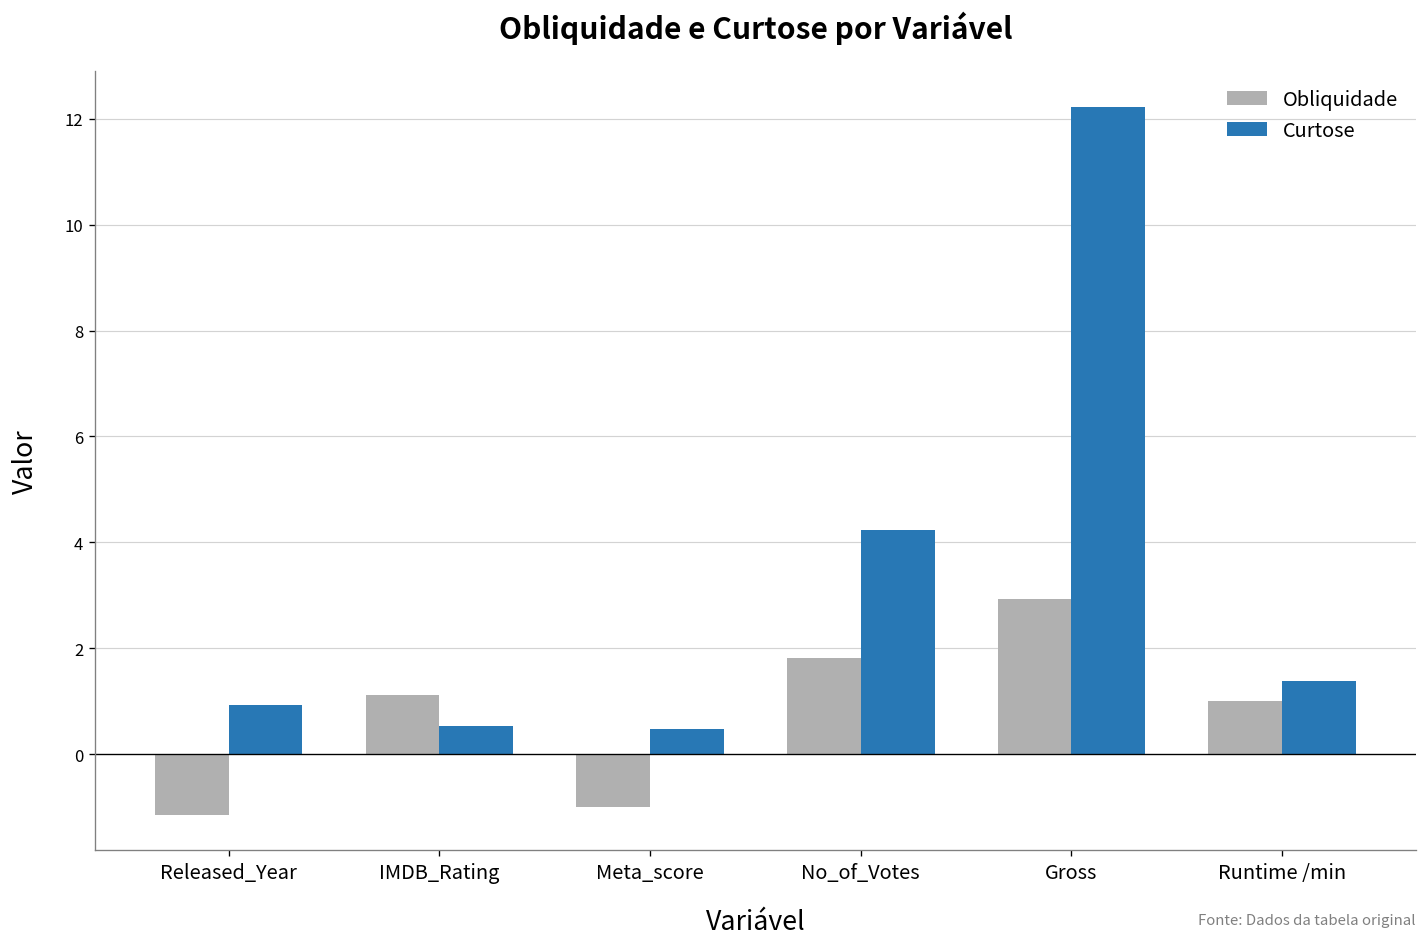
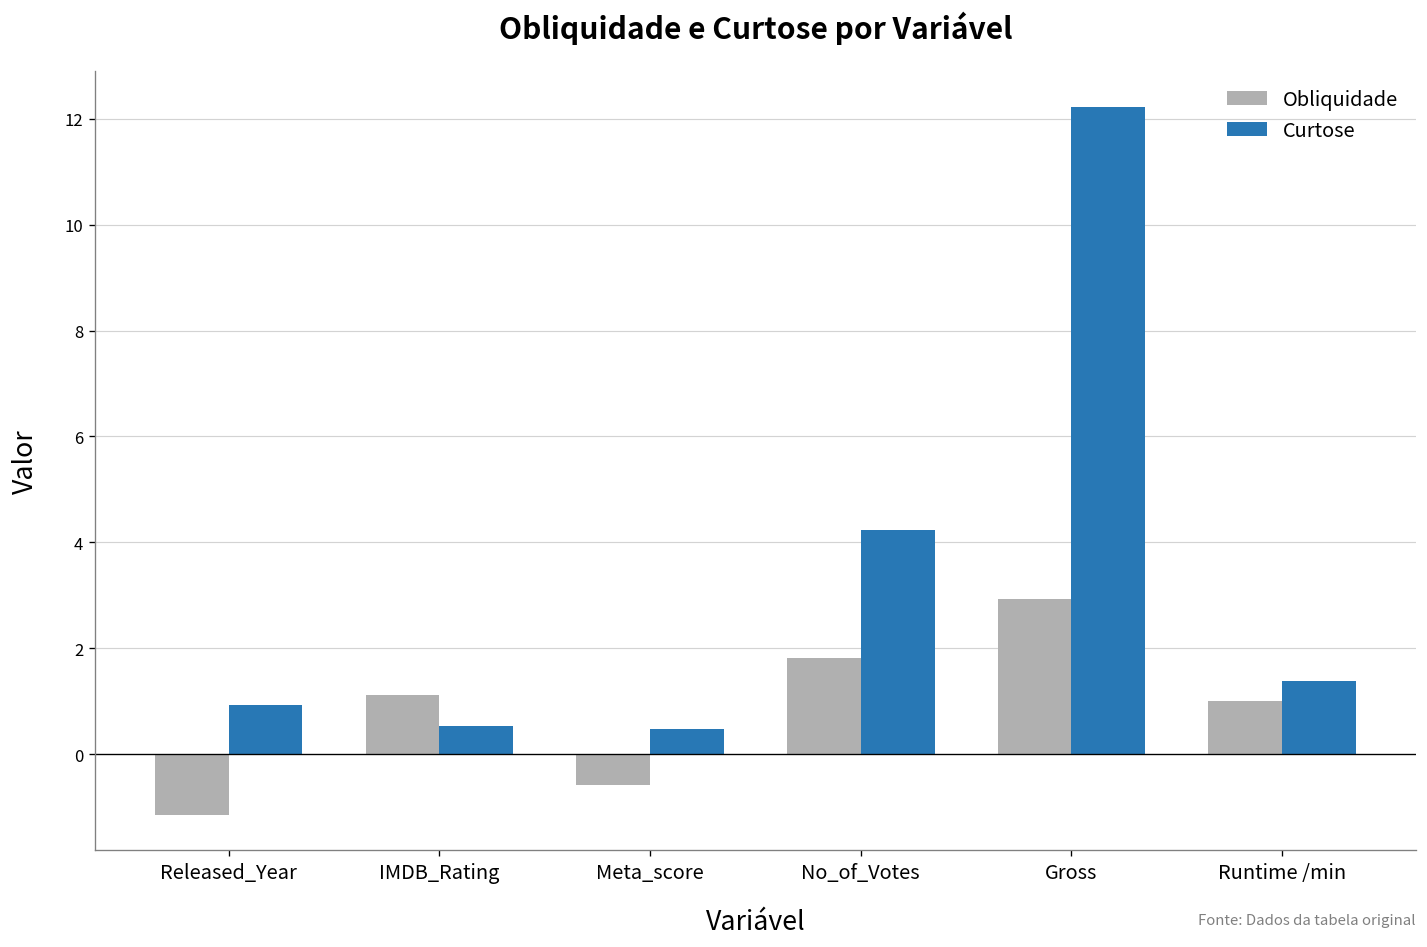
  {
    "Obliquidade": {
      "Released_Year": -1.1,
      "IMDB_Rating": 1.1,
-     "Meta_score": -1.0,
+     "Meta_score": -0.6,
      "No_of_Votes": 1.8,
      "Gross": 2.9,
      "Runtime /min": 1.0
    },
    "Curtose": {
      "Released_Year": 0.9,
      "IMDB_Rating": 0.5,
      "Meta_score": 0.5,
      "No_of_Votes": 4.2,
      "Gross": 12.2,
      "Runtime /min": 1.4
    }
  }
